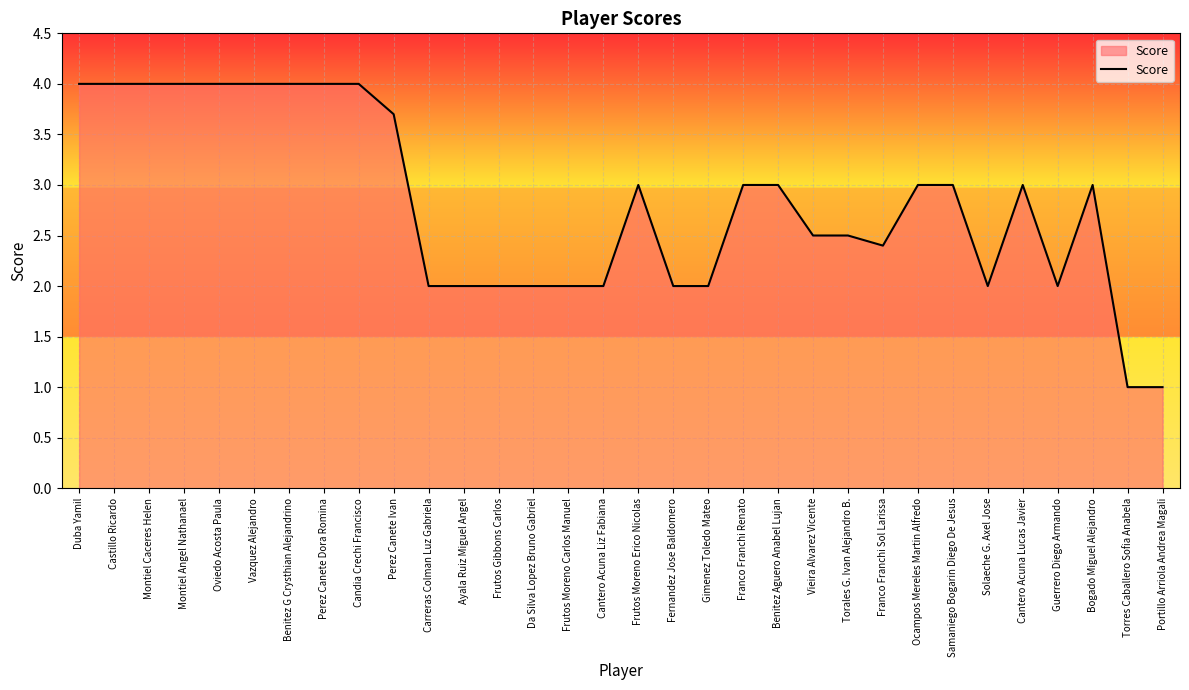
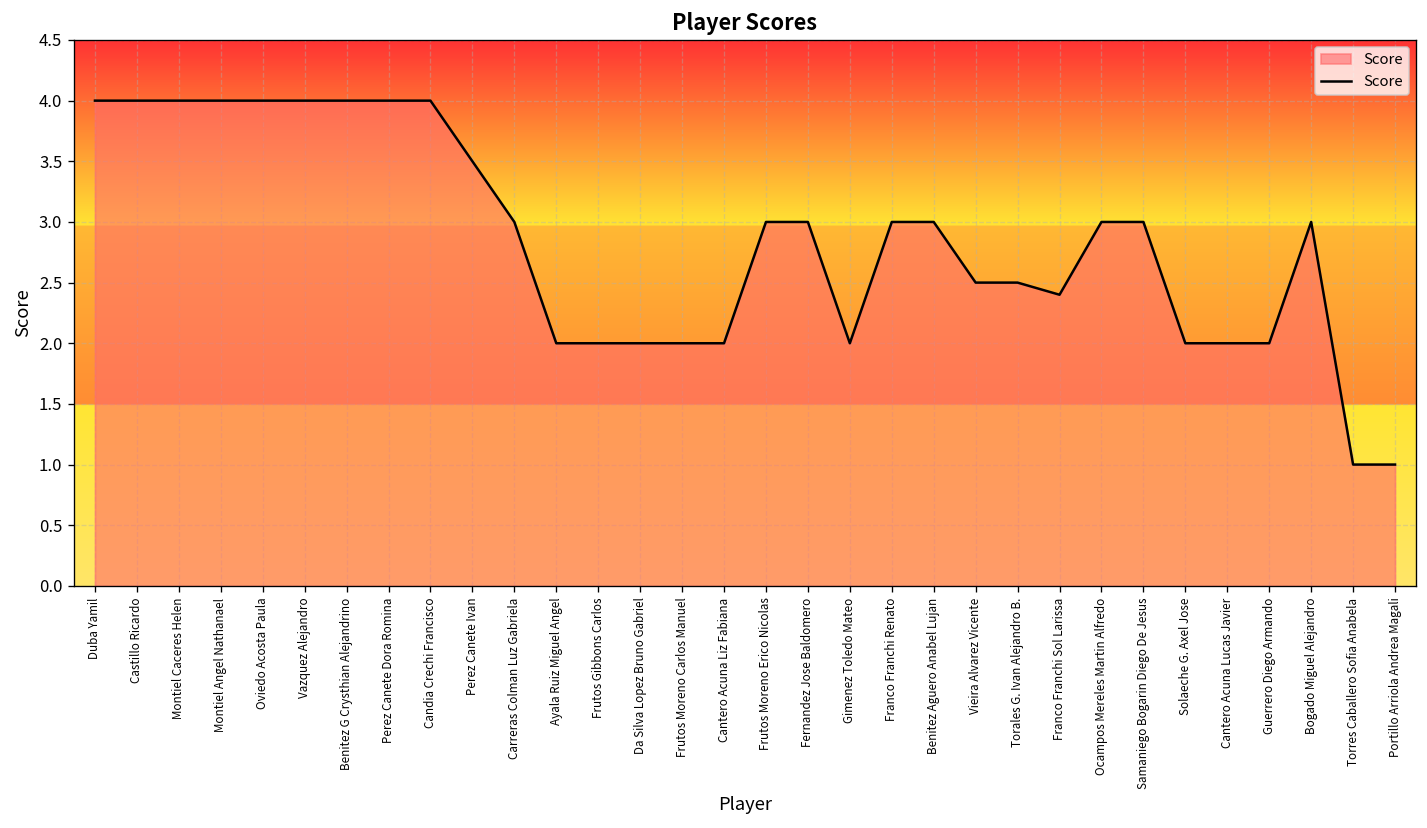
  {
    "Duba Yamil": 4.0,
    "Castillo Ricardo": 4.0,
    "Montiel Caceres Helen": 4.0,
    "Montiel Angel Nathanael": 4.0,
    "Oviedo Acosta Paula": 4.0,
    "Vazquez Alejandro": 4.0,
    "Benitez G Crysthian Alejandrino": 4.0,
    "Perez Canete Dora Romina": 4.0,
    "Candia Crechi Francisco": 4.0,
-   "Perez Canete Ivan": 3.7,
-   "Carreras Colman Luz Gabriela": 2,
+   "Perez Canete Ivan": 3.5,
+   "Carreras Colman Luz Gabriela": 3,
    "Ayala Ruiz Miguel Angel": 2.0,
    "Frutos Gibbons Carlos": 2.0,
    "Da Silva Lopez Bruno Gabriel": 2.0,
    "Frutos Moreno Carlos Manuel": 2.0,
    "Cantero Acuna Liz Fabiana": 2.0,
    "Frutos Moreno Erico Nicolas": 3.0,
-   "Fernandez Jose Baldomero": 2,
+   "Fernandez Jose Baldomero": 3,
    "Gimenez Toledo Mateo": 2.0,
    "Franco Franchi Renato": 3.0,
    "Benitez Aguero Anabel Lujan": 3.0,
    "Vieira Alvarez Vicente": 2.5,
    "Torales G. Ivan Alejandro B.": 2.5,
    "Franco Franchi Sol Larissa": 2.4,
    "Ocampos Mereles Martin Alfredo": 3.0,
    "Samaniego Bogarin Diego De Jesus": 3.0,
    "Solaeche G. Axel Jose": 2.0,
-   "Cantero Acuna Lucas Javier": 3,
+   "Cantero Acuna Lucas Javier": 2,
    "Guerrero Diego Armando": 2.0,
    "Bogado Miguel Alejandro": 3.0,
    "Torres Caballero Sofia Anabela": 1.0,
    "Portillo Arriola Andrea Magali": 1.0
  }
